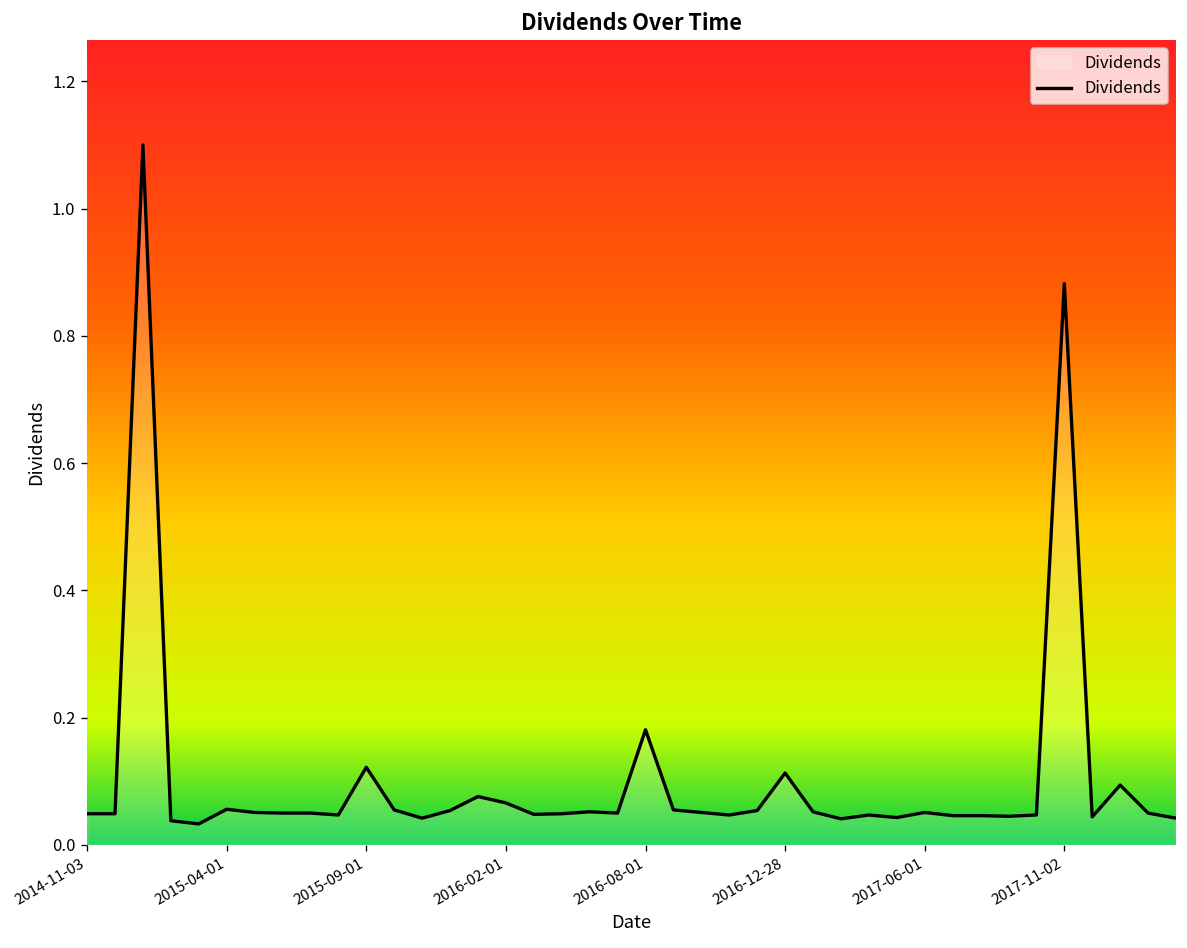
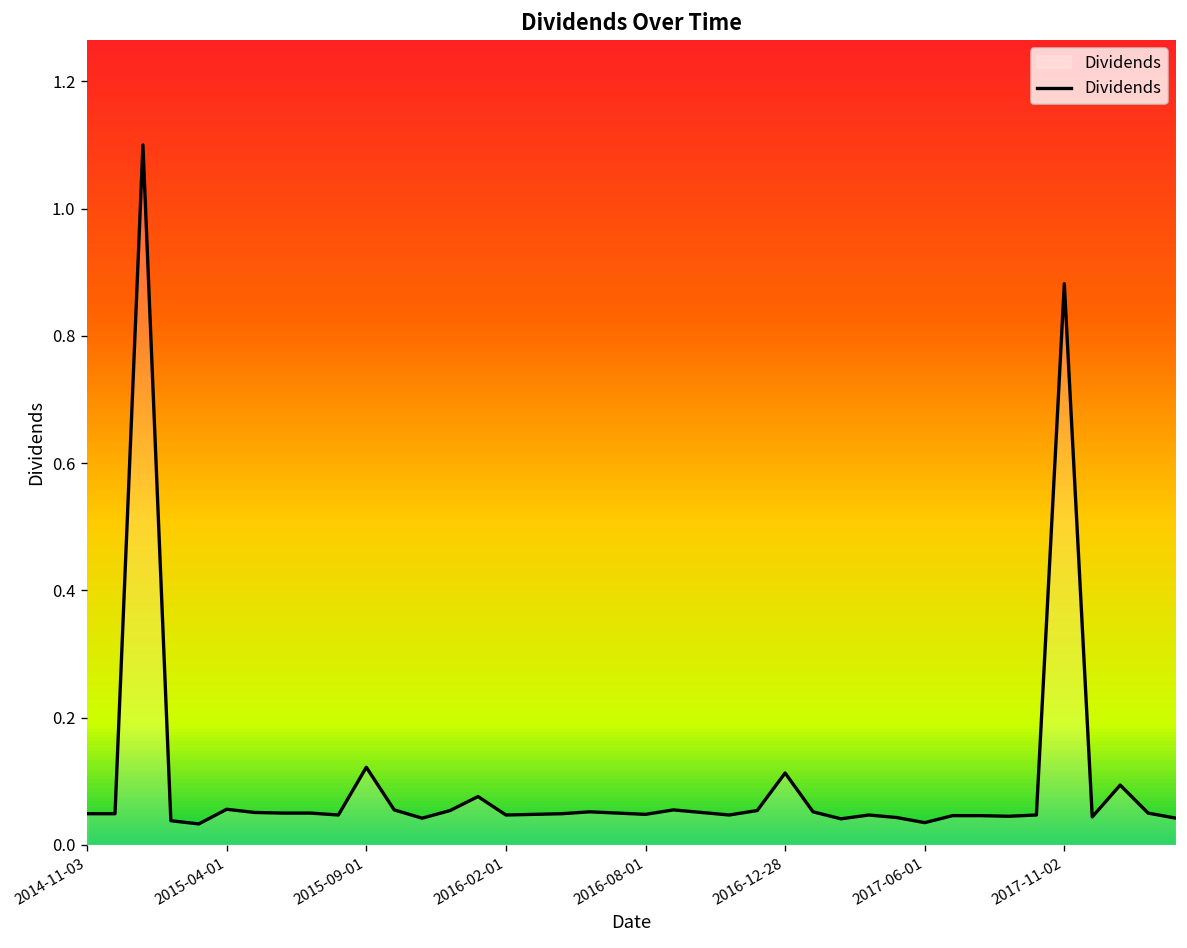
  {
    "2014-11-03": 0.05,
    "2015-04-01": 0.06,
    "2015-09-01": 0.12,
-   "2016-02-01": 0.07,
-   "2016-08-01": 0.18,
+   "2016-02-01": 0.05,
+   "2016-08-01": 0.05,
    "2016-12-28": 0.11,
-   "2017-06-01": 0.05,
+   "2017-06-01": 0.04,
    "2017-11-02": 0.88
  }
